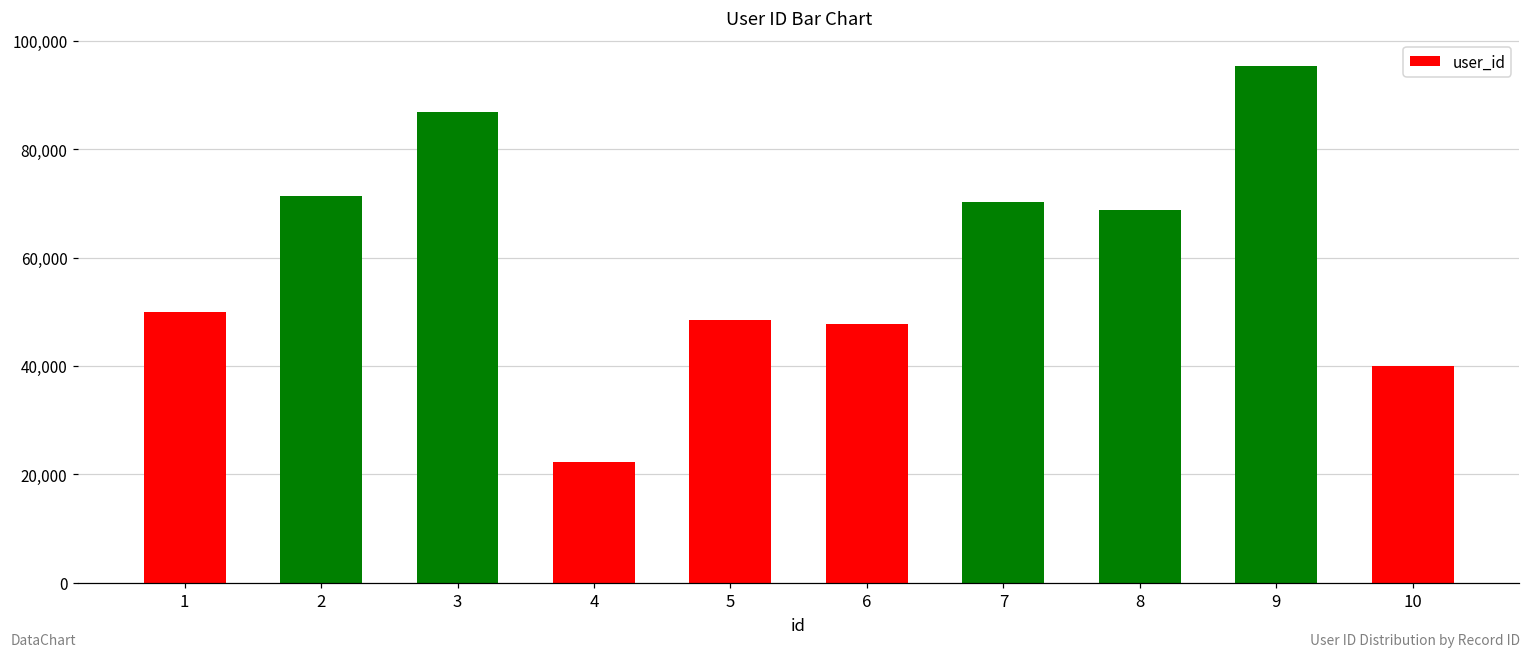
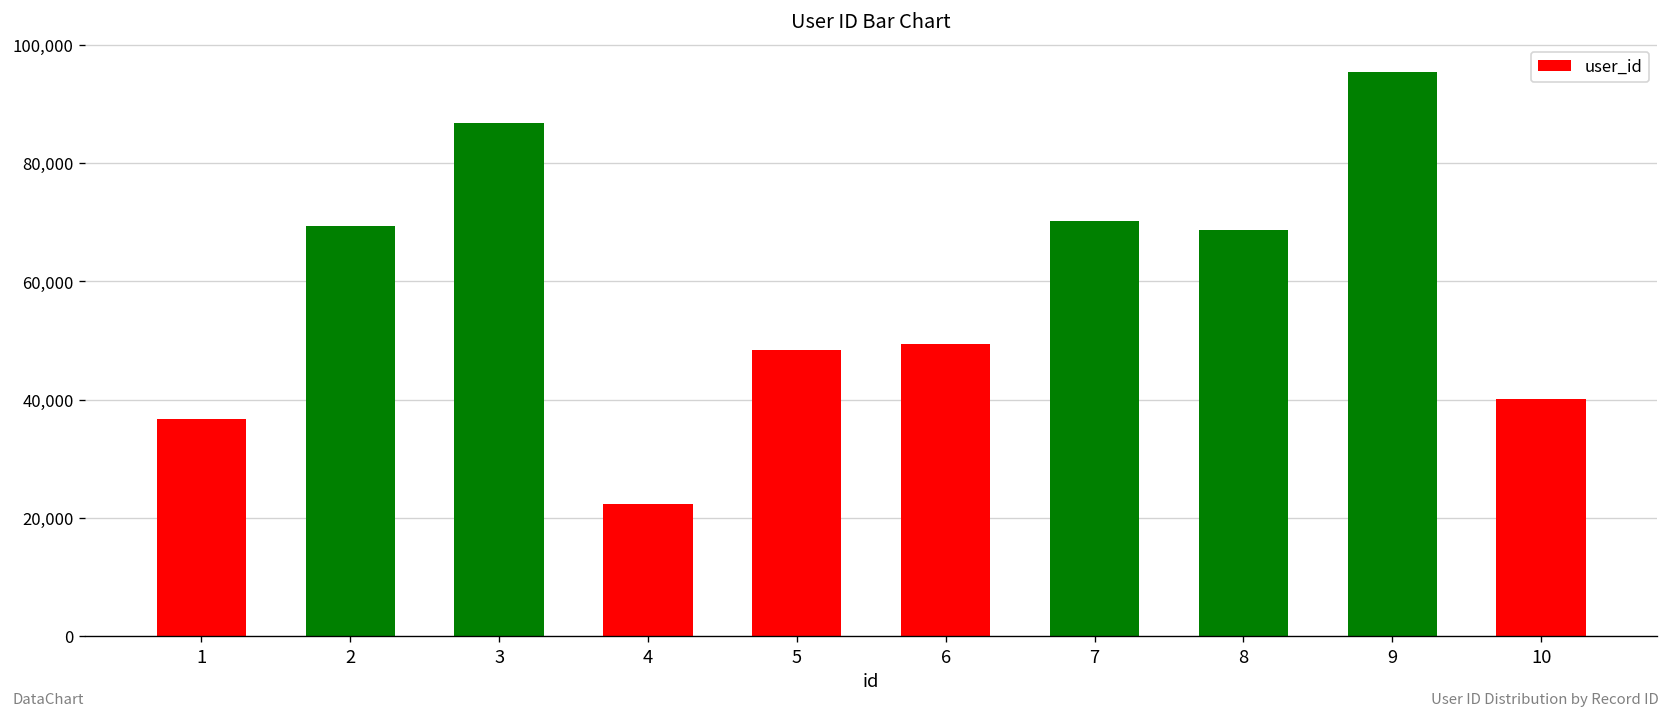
  {
-   "1": "50,000",
-   "2": "71,000",
+   "1": "37,000",
+   "2": "69,000",
    "3": "87,000",
    "4": "22,000",
    "5": "48,000",
-   "6": "48,000",
+   "6": "49,000",
    "7": "70,000",
    "8": "69,000",
    "9": "95,000",
    "10": "40,000"
  }
